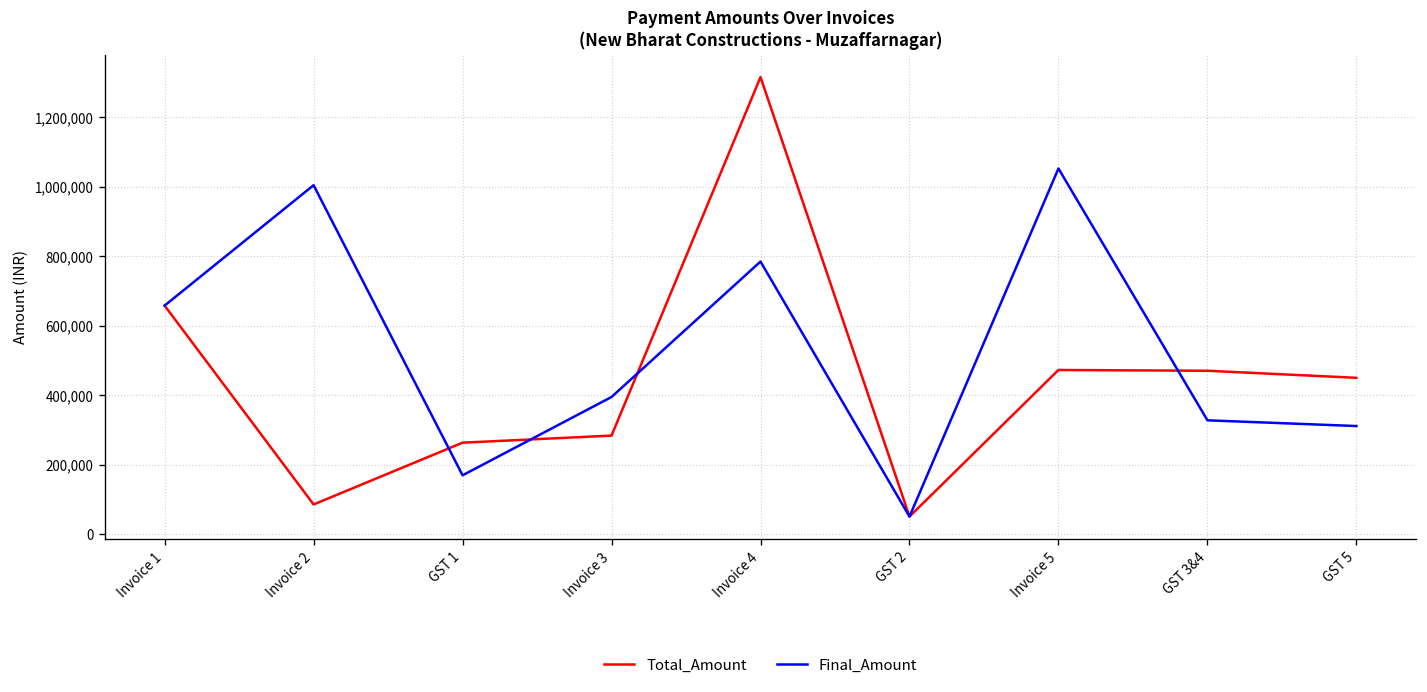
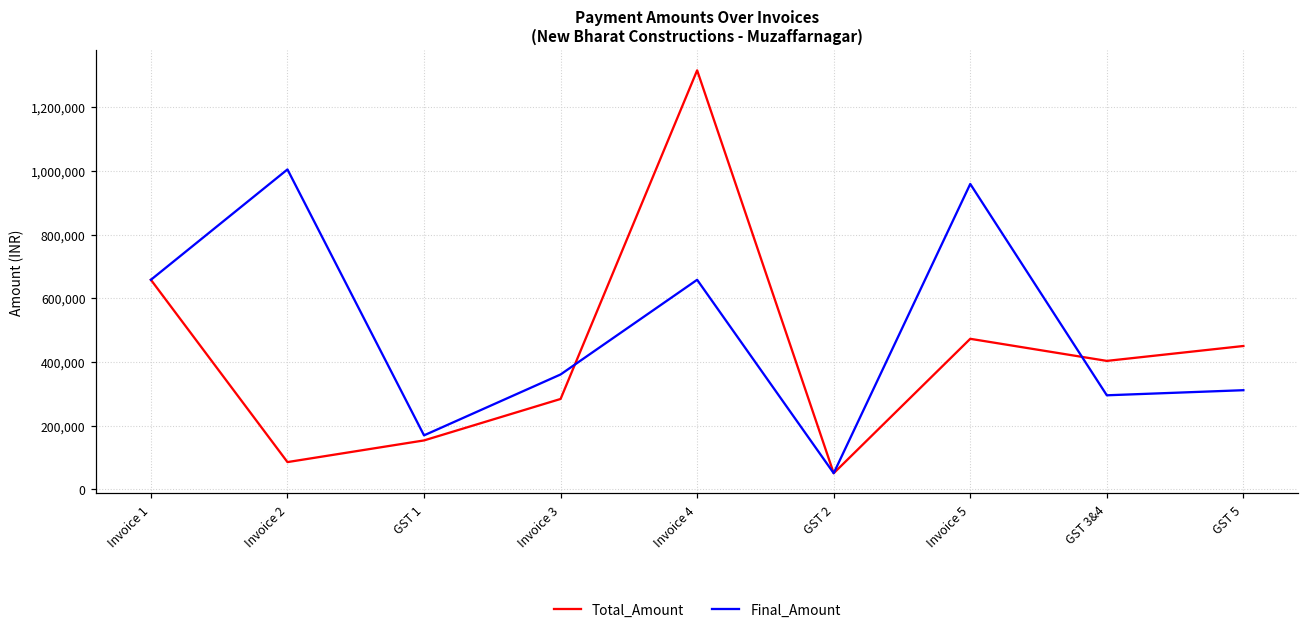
  {
    "Total_Amount": {
      "Invoice 2": "90,000",
-     "GST 1": "260,000",
+     "GST 1": "150,000",
      "Invoice 3": "280,000",
      "Invoice 4": "1,320,000",
      "Invoice 5": "470,000",
-     "GST 3&4": "470,000",
+     "GST 3&4": "400,000",
      "GST 5": "450,000"
    },
    "Final_Amount": {
      "Invoice 2": "1,000,000",
      "GST 1": "170,000",
-     "Invoice 3": "390,000",
-     "Invoice 4": "780,000",
-     "Invoice 5": "1,050,000",
-     "GST 3&4": "330,000",
+     "Invoice 3": "360,000",
+     "Invoice 4": "660,000",
+     "Invoice 5": "960,000",
+     "GST 3&4": "300,000",
      "GST 5": "310,000"
    }
  }
